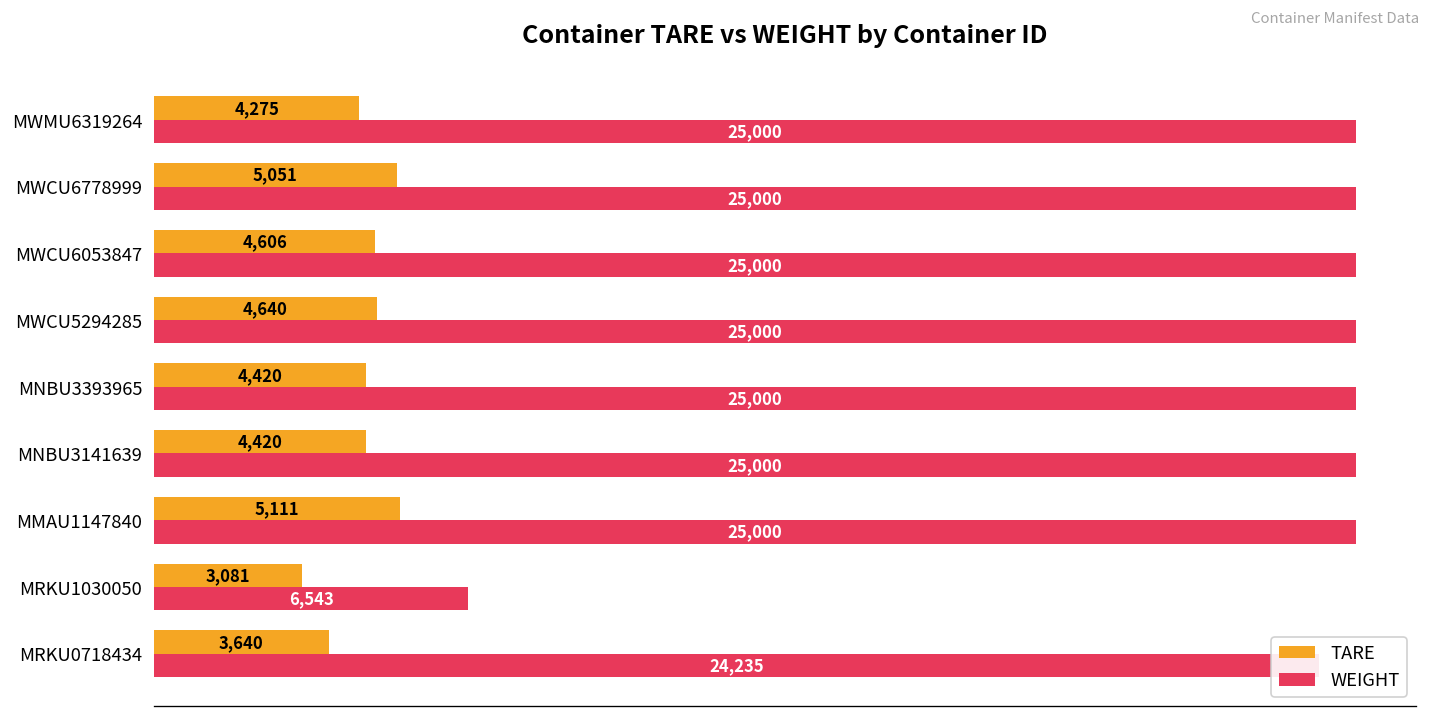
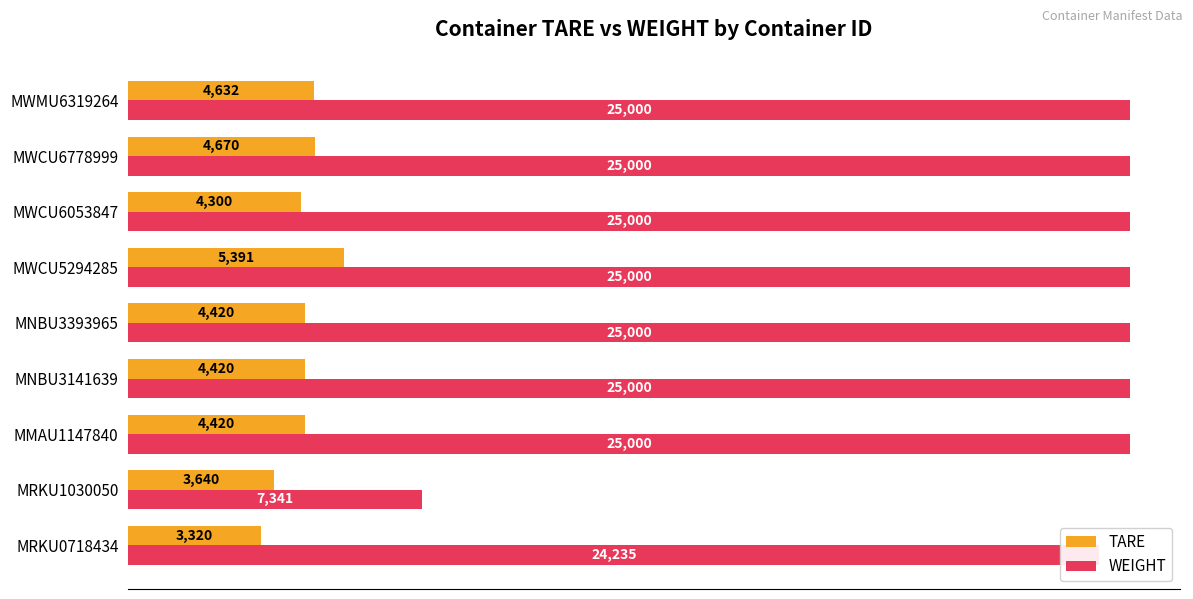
  {
    "TARE": {
-     "MWMU6319264": "4,275",
-     "MWCU6778999": "5,051",
-     "MWCU6053847": "4,606",
-     "MWCU5294285": "4,640",
+     "MWMU6319264": "4,632",
+     "MWCU6778999": "4,670",
+     "MWCU6053847": "4,300",
+     "MWCU5294285": "5,391",
      "MNBU3393965": "4,420",
      "MNBU3141639": "4,420",
-     "MMAU1147840": "5,111",
-     "MRKU1030050": "3,081",
-     "MRKU0718434": "3,640"
+     "MMAU1147840": "4,420",
+     "MRKU1030050": "3,640",
+     "MRKU0718434": "3,320"
    },
    "WEIGHT": {
      "MWMU6319264": "25,000",
      "MWCU6778999": "25,000",
      "MWCU6053847": "25,000",
      "MWCU5294285": "25,000",
      "MNBU3393965": "25,000",
      "MNBU3141639": "25,000",
      "MMAU1147840": "25,000",
-     "MRKU1030050": "6,543"
+     "MRKU1030050": "7,341"
    }
  }
